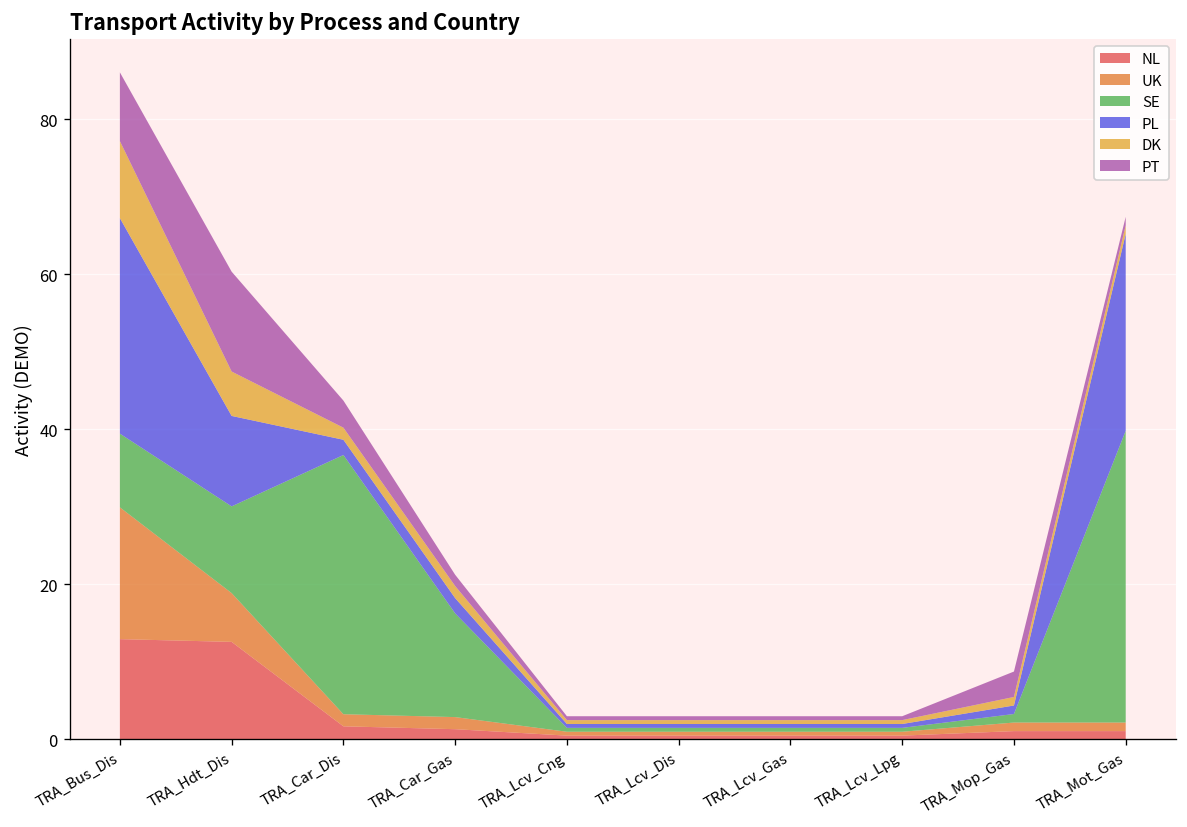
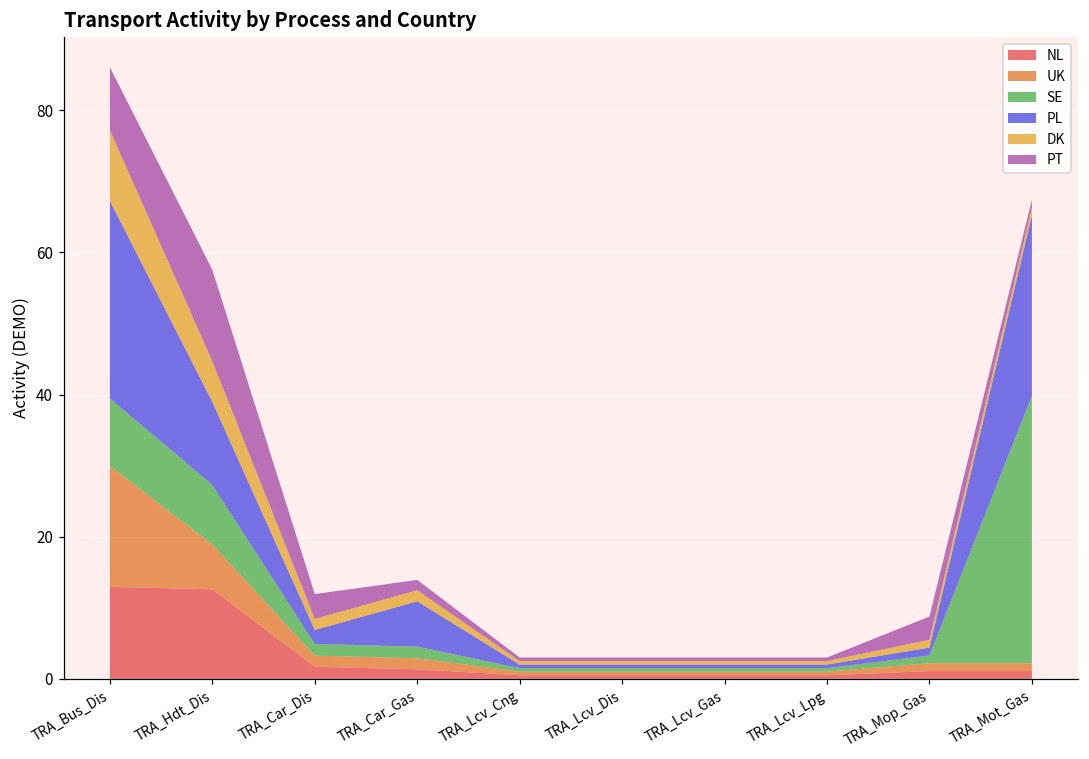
  {
    "SE": {
      "TRA_Bus_Dis": 10,
-     "TRA_Hdt_Dis": 11,
-     "TRA_Car_Dis": 33,
-     "TRA_Car_Gas": 13,
+     "TRA_Hdt_Dis": 8,
+     "TRA_Car_Dis": 2,
+     "TRA_Car_Gas": 2,
      "TRA_Lcv_Cng": 1,
      "TRA_Lcv_Dis": 1,
      "TRA_Lcv_Gas": 1,
      "TRA_Lcv_Lpg": 1,
      "TRA_Mop_Gas": 1,
      "TRA_Mot_Gas": 38
    },
    "PL": {
      "TRA_Bus_Dis": 28,
      "TRA_Hdt_Dis": 12,
      "TRA_Car_Dis": 2,
-     "TRA_Car_Gas": 2,
+     "TRA_Car_Gas": 6,
      "TRA_Lcv_Cng": 1,
      "TRA_Lcv_Dis": 1,
      "TRA_Lcv_Gas": 1,
      "TRA_Lcv_Lpg": 1,
      "TRA_Mop_Gas": 1,
      "TRA_Mot_Gas": 25
    },
    "PT": {
      "TRA_Bus_Dis": 9,
      "TRA_Hdt_Dis": 13,
      "TRA_Car_Dis": 3,
      "TRA_Car_Gas": 1,
      "TRA_Lcv_Cng": 1,
      "TRA_Lcv_Dis": 1,
      "TRA_Lcv_Gas": 1,
      "TRA_Lcv_Lpg": 1,
      "TRA_Mop_Gas": 3,
      "TRA_Mot_Gas": 1
    }
  }
